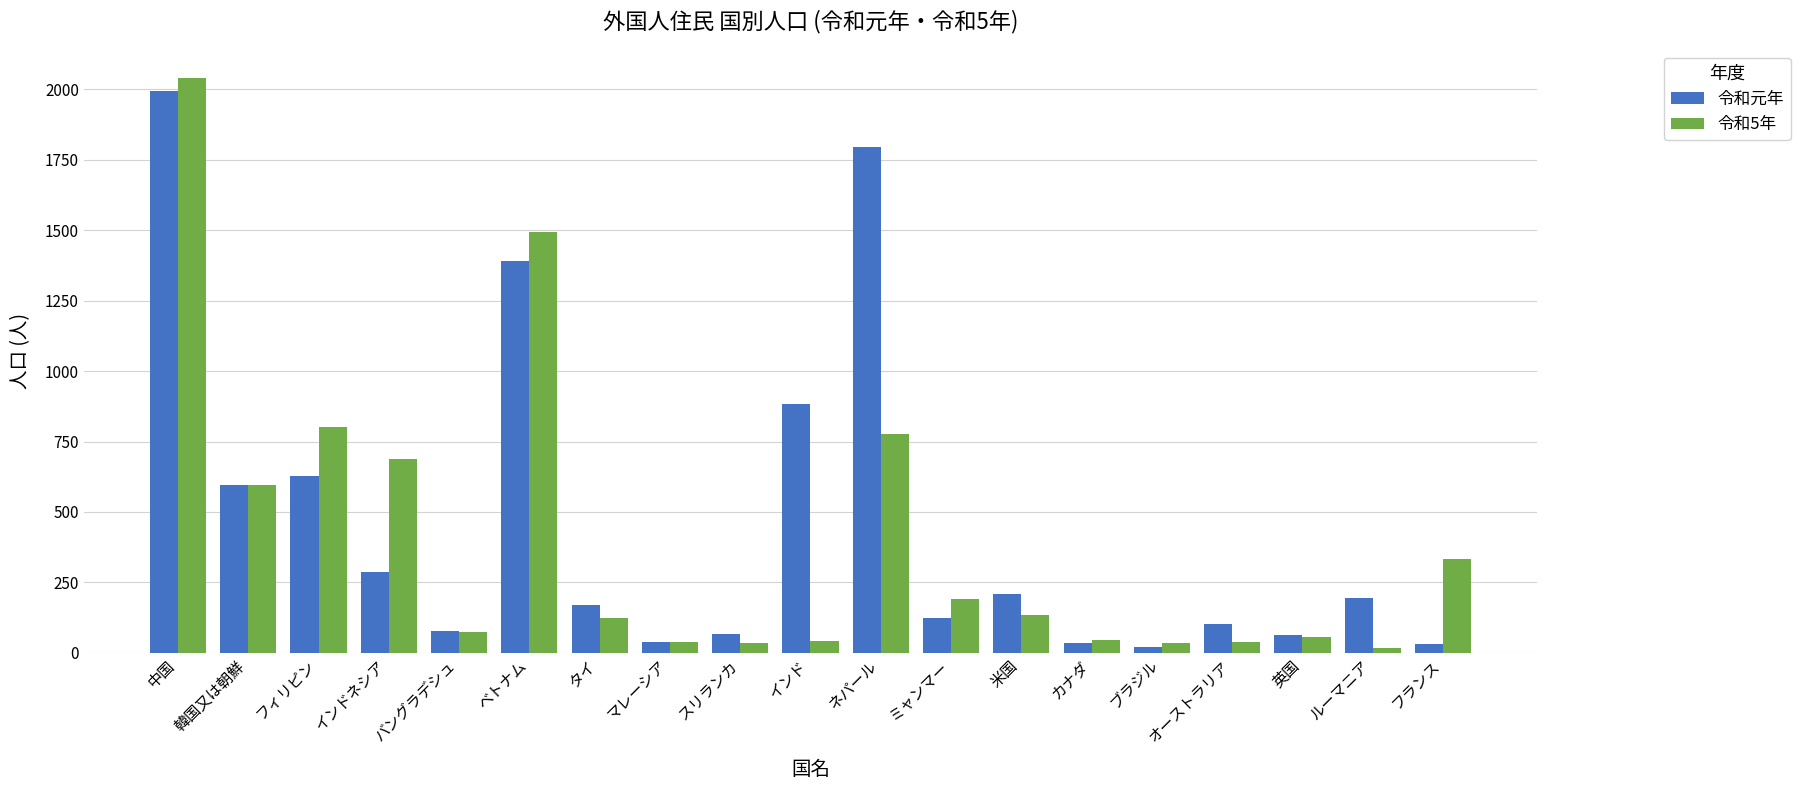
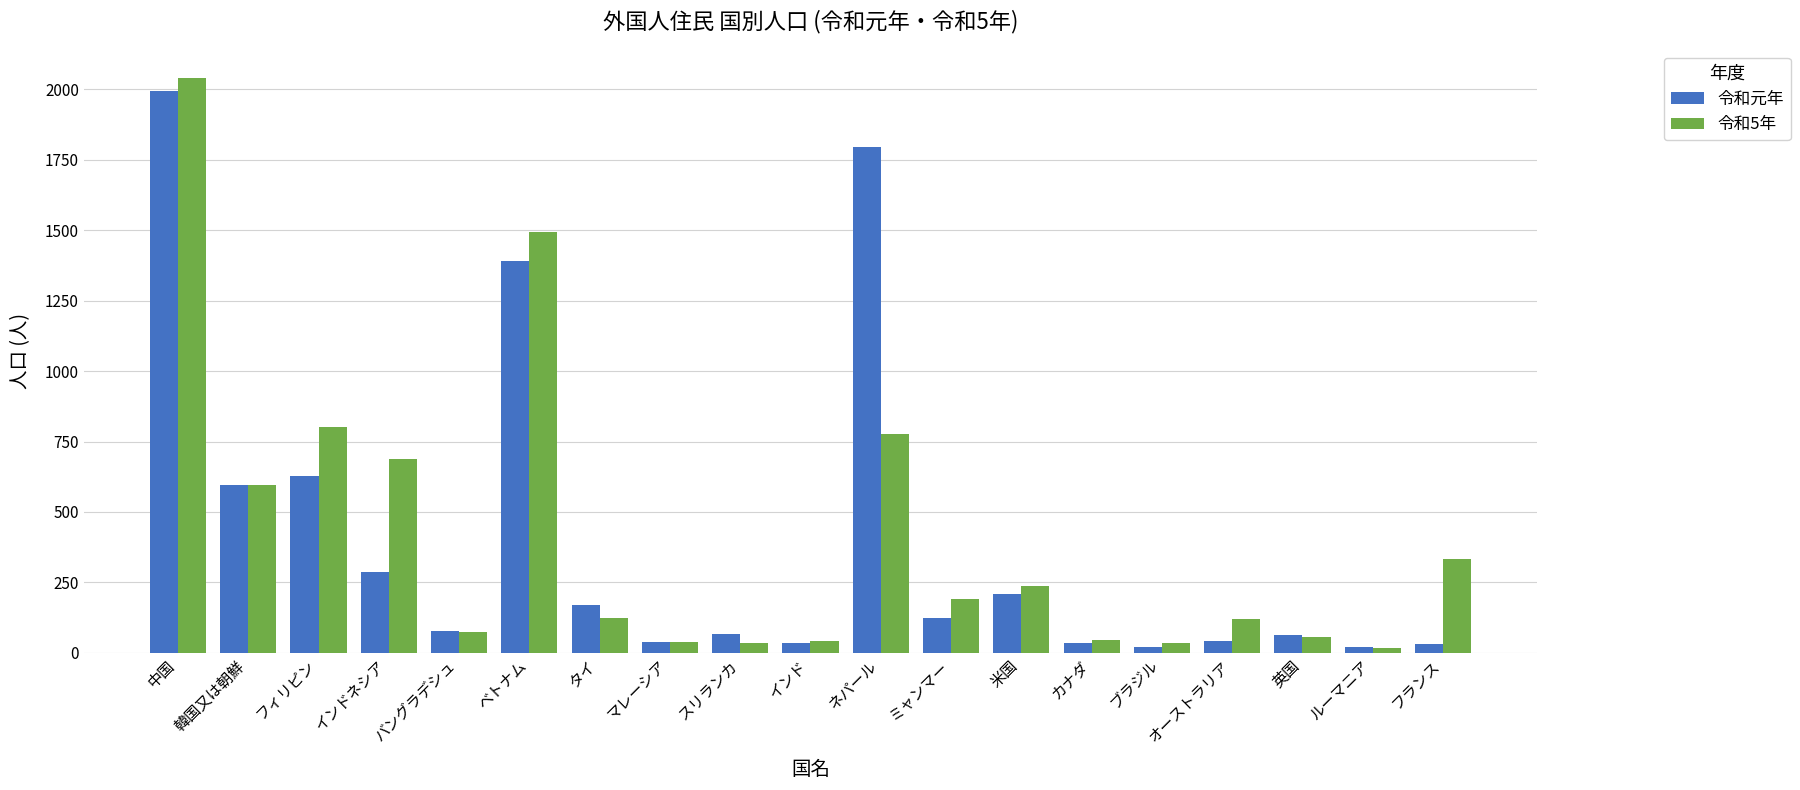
  {
    "令和元年": {
      "中国": 1990,
      "韓国又は朝鮮": 590,
      "フィリピン": 630,
      "インドネシア": 290,
      "バングラデシュ": 80,
      "ベトナム": 1390,
      "タイ": 170,
      "マレーシア": 40,
      "スリランカ": 70,
-     "インド": 890,
+     "インド": 40,
      "ネパール": 1800,
      "ミャンマー": 120,
      "米国": 210,
      "カナダ": 40,
      "ブラジル": 20,
-     "オーストラリア": 100,
+     "オーストラリア": 40,
      "英国": 60,
-     "ルーマニア": 200,
+     "ルーマニア": 20,
      "フランス": 30
    },
    "令和5年": {
      "中国": 2040,
      "韓国又は朝鮮": 590,
      "フィリピン": 800,
      "インドネシア": 690,
      "バングラデシュ": 70,
      "ベトナム": 1500,
      "タイ": 120,
      "マレーシア": 40,
      "スリランカ": 40,
      "インド": 40,
      "ネパール": 780,
      "ミャンマー": 190,
-     "米国": 130,
+     "米国": 240,
      "カナダ": 50,
      "ブラジル": 30,
-     "オーストラリア": 40,
+     "オーストラリア": 120,
      "英国": 60,
      "ルーマニア": 20,
      "フランス": 330
    }
  }
